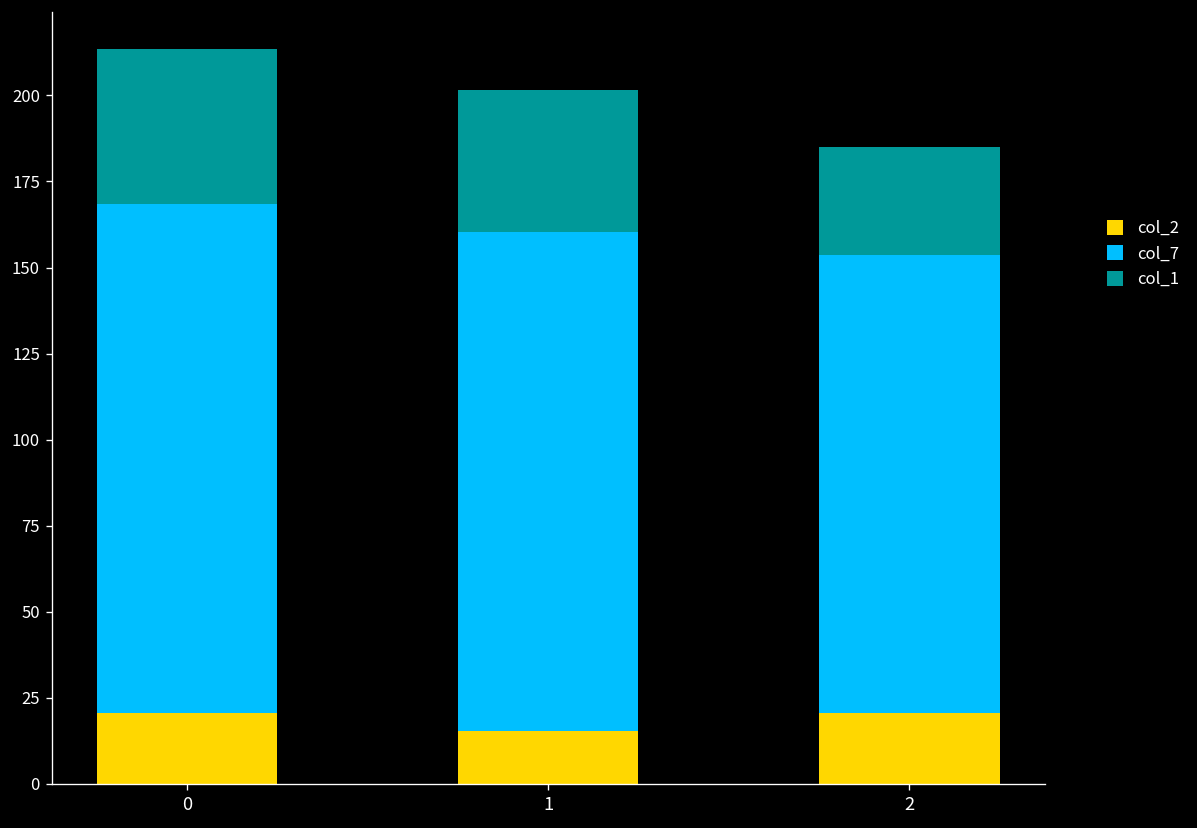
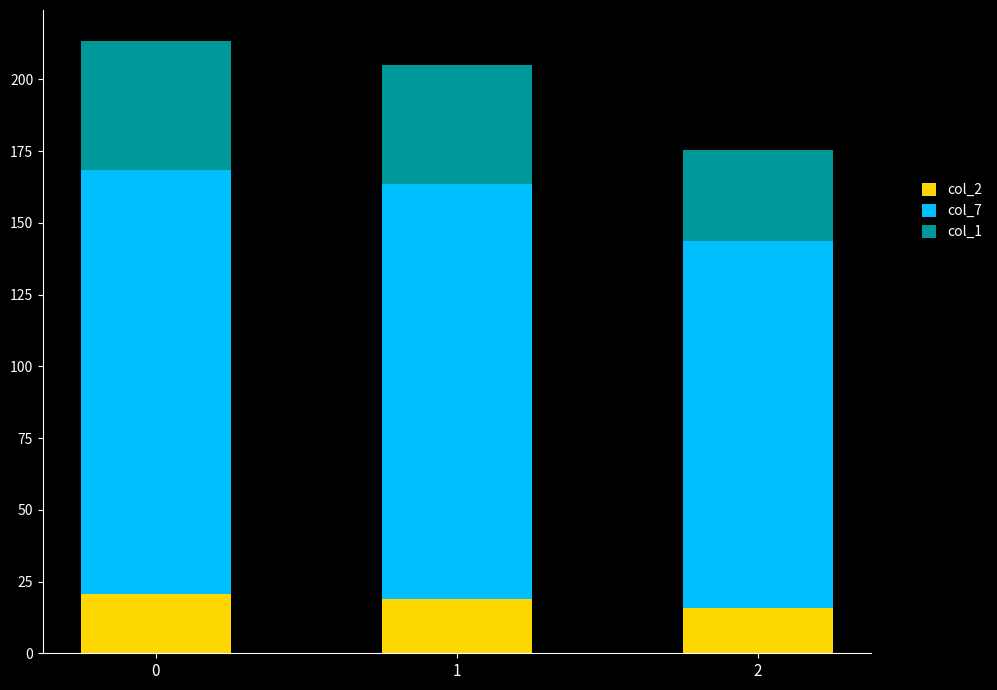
  {
    "col_2": {
      "0": 21,
-     "1": 15,
-     "2": 21
+     "1": 19,
+     "2": 16
    },
    "col_7": {
      "0": 148,
      "1": 145,
-     "2": 133
+     "2": 128
    },
    "col_1": {
      "0": 45,
      "1": 41,
      "2": 32
    }
  }
